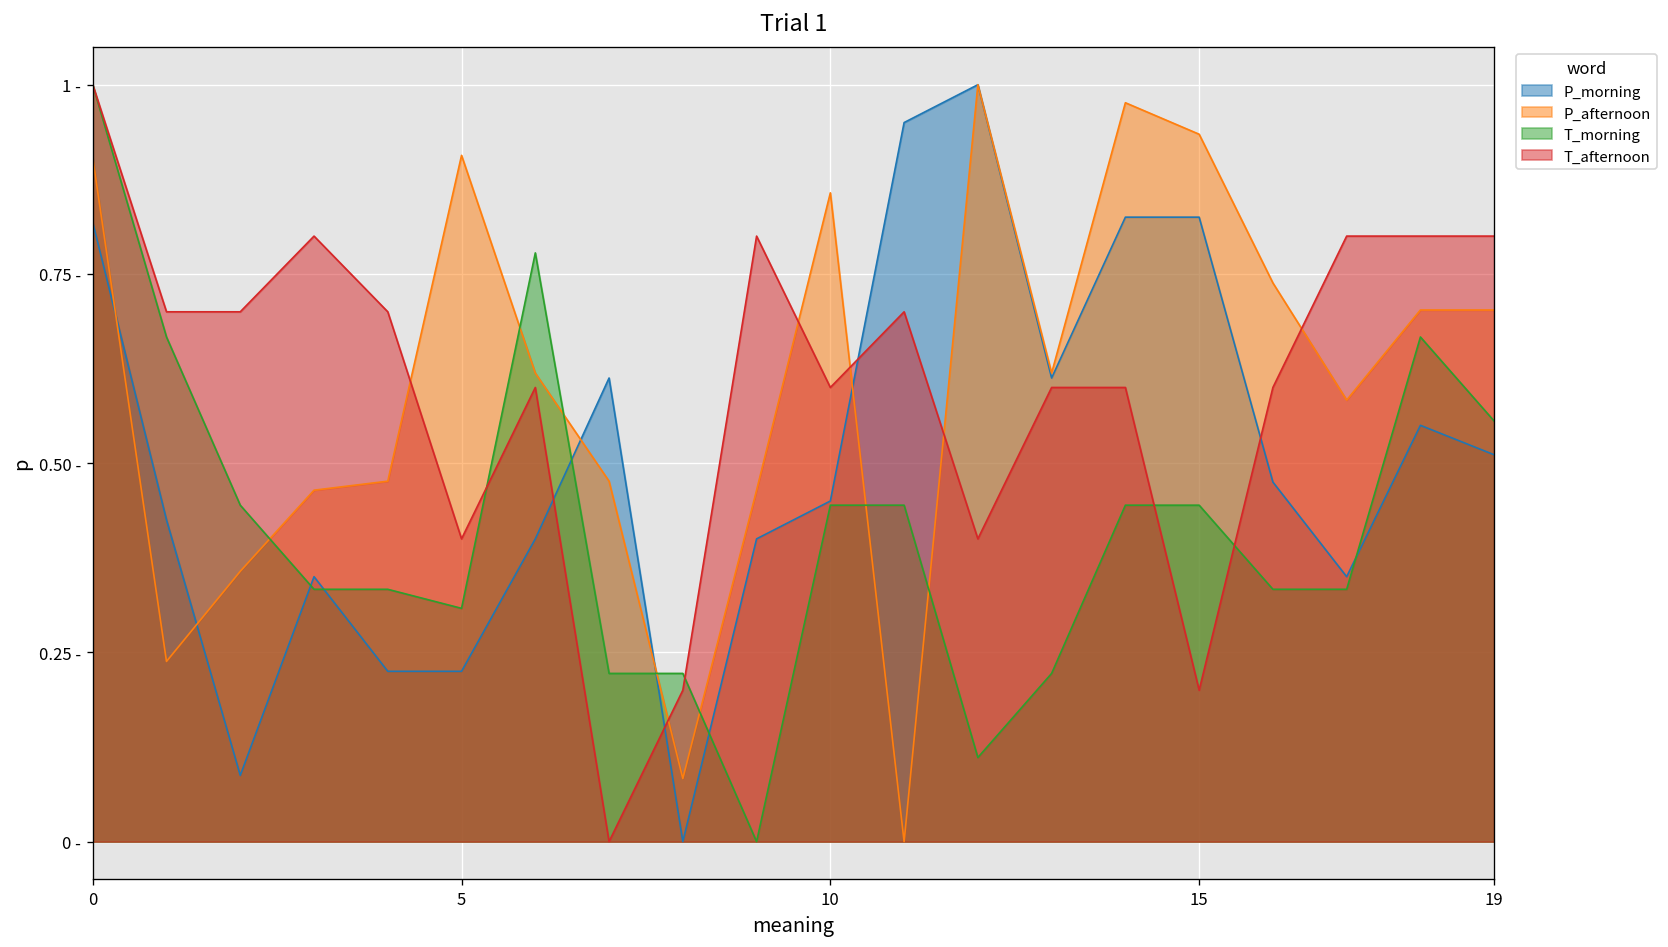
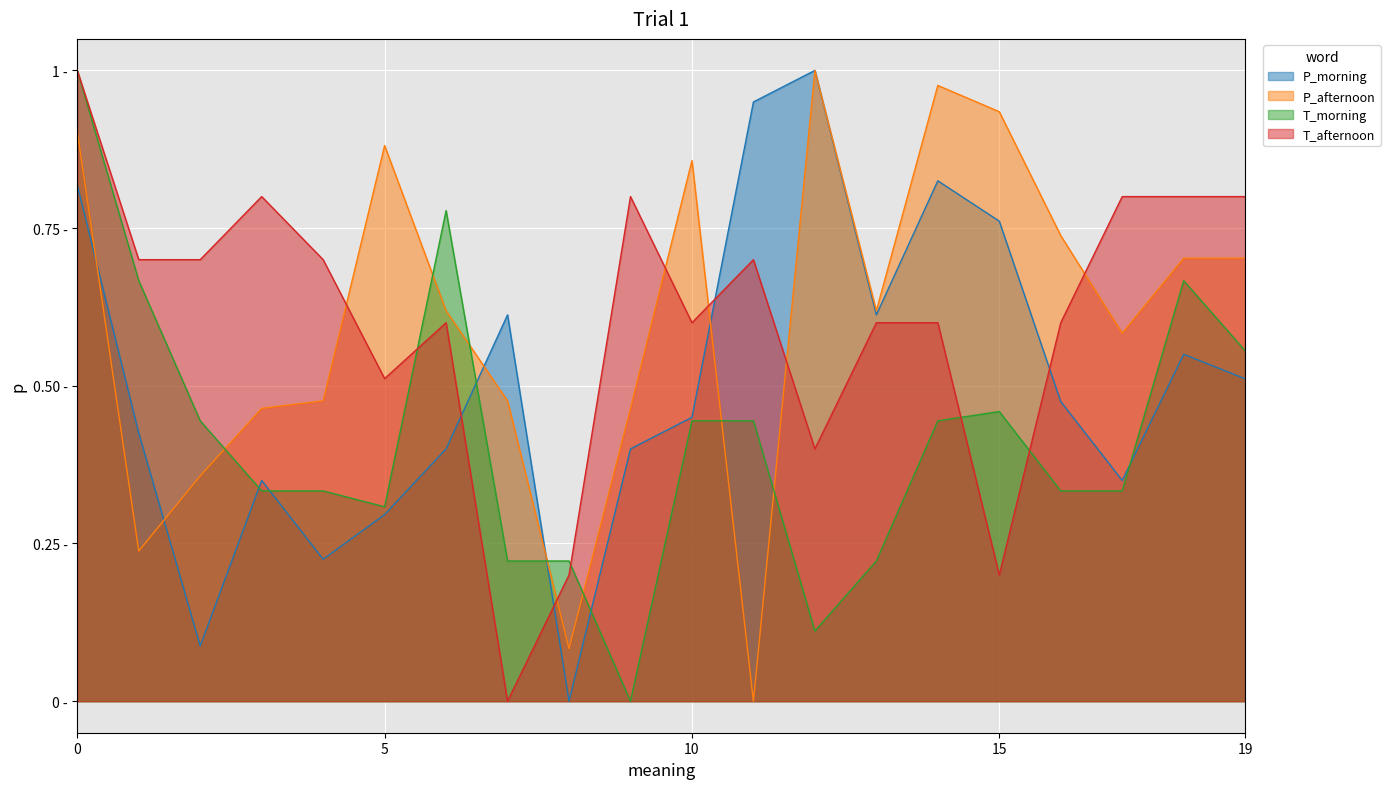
  {
    "P_morning": {
      "0": "0.82 -",
-     "5": "0.22 -",
+     "5": "0.30 -",
      "10": "0.45 -",
-     "15": "0.83 -",
+     "15": "0.76 -",
      "19": "0.51 -"
    },
    "P_afternoon": {
      "0": "0.90 -",
-     "5": "0.91 -",
+     "5": "0.88 -",
      "10": "0.86 -",
      "15": "0.93 -",
      "19": "0.70 -"
    },
    "T_morning": {
      "5": "0.31 -",
      "10": "0.44 -",
-     "15": "0.44 -",
+     "15": "0.46 -",
      "19": "0.56 -"
    },
    "T_afternoon": {
-     "5": "0.40 -",
+     "5": "0.51 -",
      "10": "0.60 -",
      "15": "0.20 -",
      "19": "0.80 -"
    }
  }
